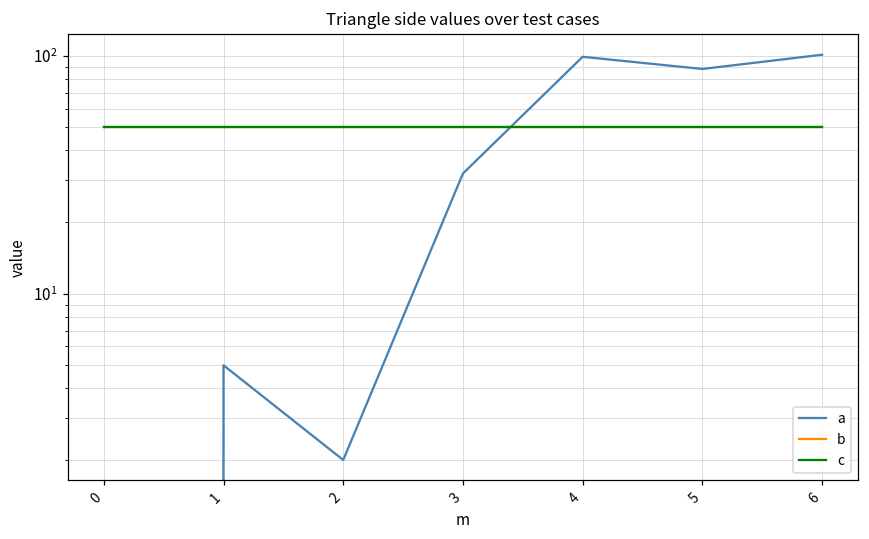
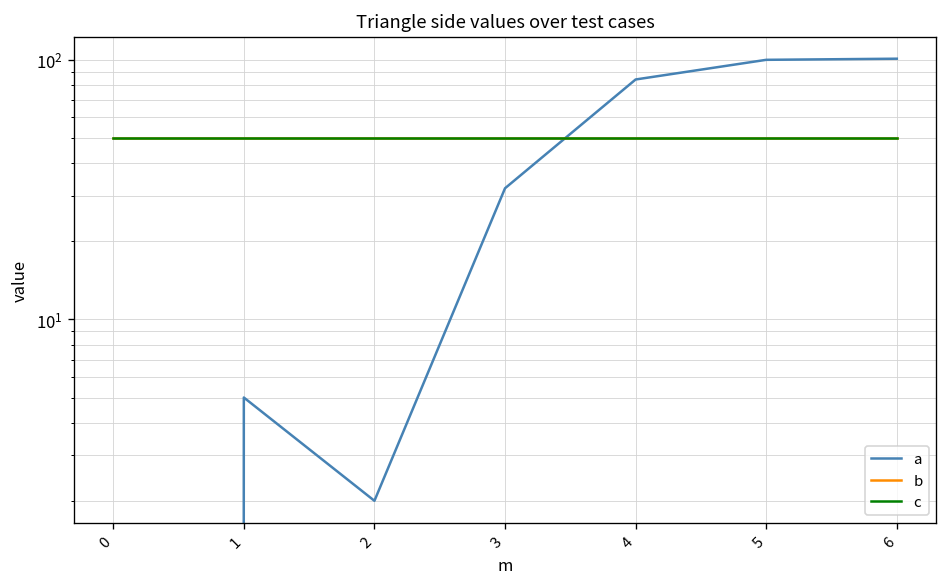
  {
    "a": {
      "1": 5,
      "2": 2,
      "3": 32,
-     "4": 100,
-     "5": 88,
+     "4": 84,
+     "5": 100,
      "6": 100
    },
    "c": {
      "0": 50,
      "1": 50,
      "2": 50,
      "3": 50,
      "4": 50,
      "5": 50,
      "6": 50
    }
  }
